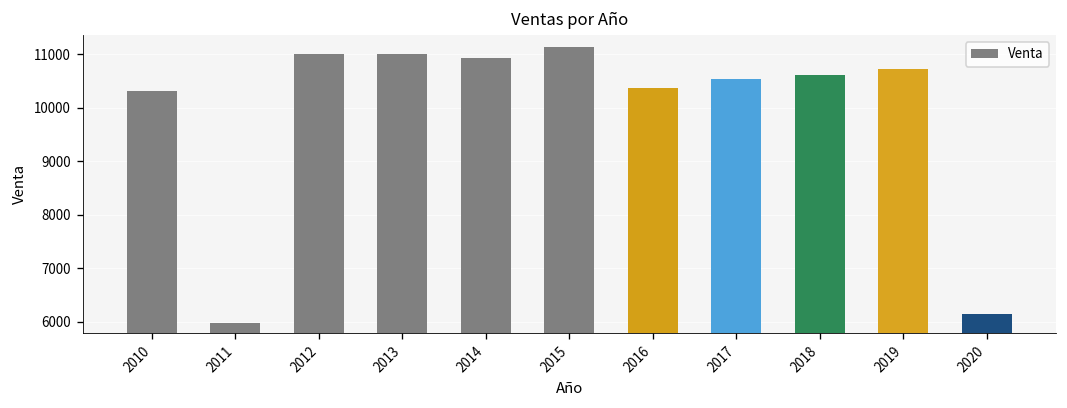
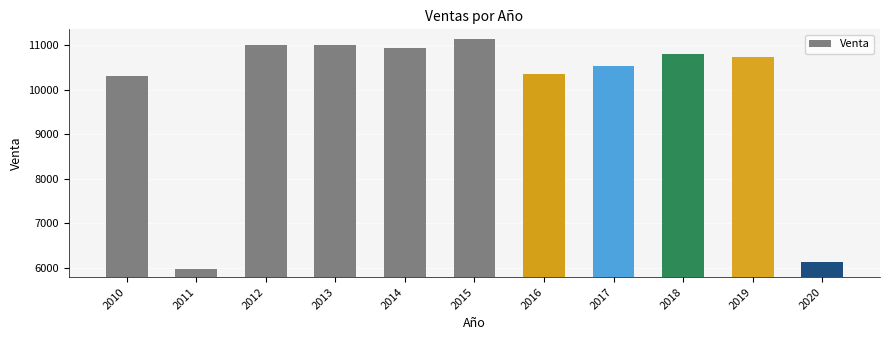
  {
    "2010": 10300,
    "2011": 6000,
    "2012": 11000,
    "2013": 11000,
    "2014": 10900,
    "2015": 11100,
    "2016": 10400,
    "2017": 10500,
-   "2018": 10600,
+   "2018": 10800,
    "2019": 10700,
    "2020": 6100
  }
